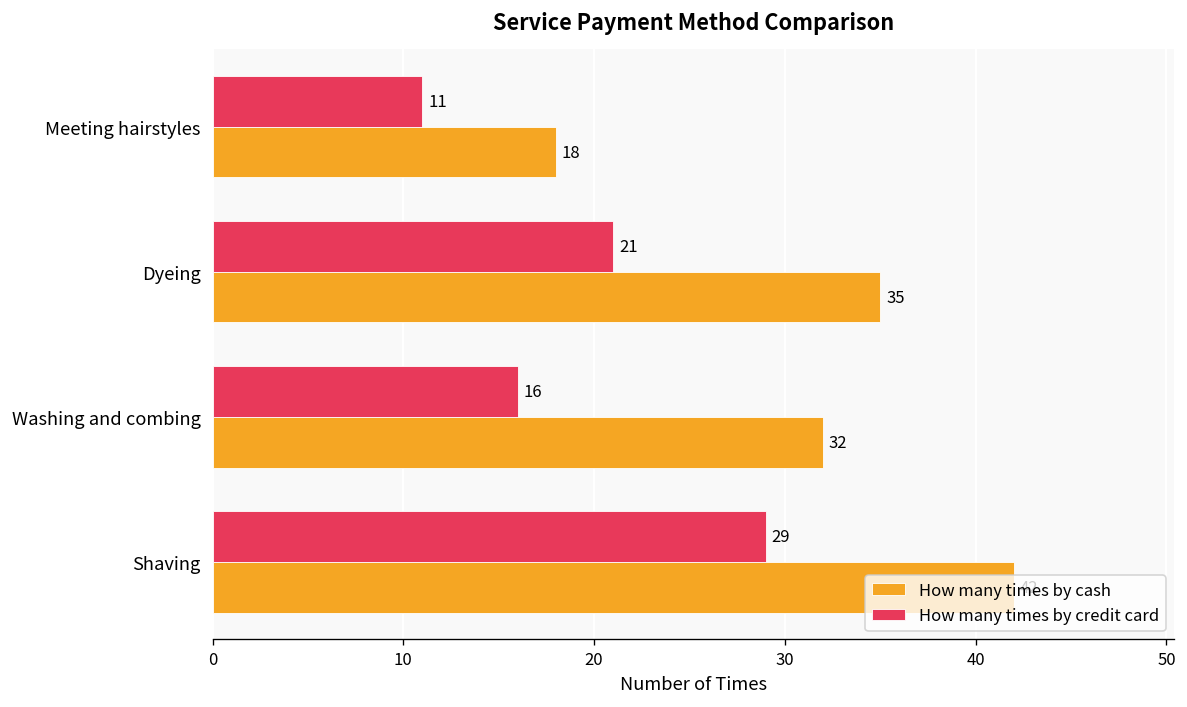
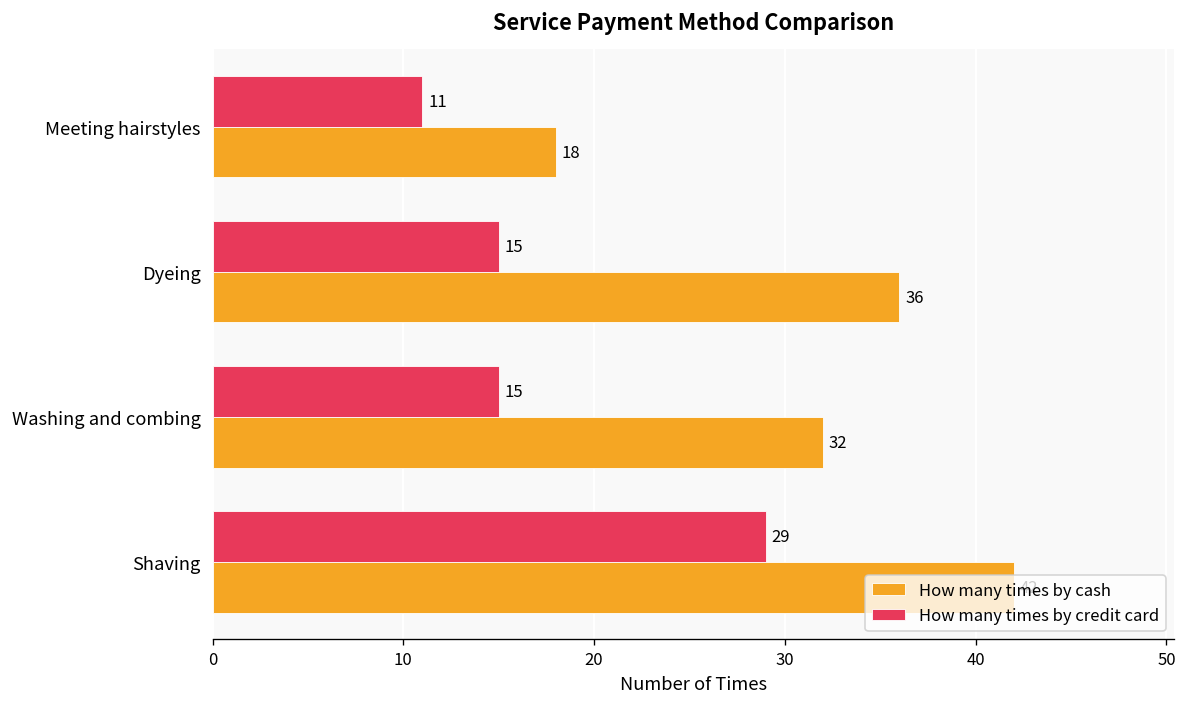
  {
    "How many times by cash": {
      "Meeting hairstyles": 18,
-     "Dyeing": 35,
+     "Dyeing": 36,
      "Washing and combing": 32
    },
    "How many times by credit card": {
      "Meeting hairstyles": 11,
-     "Dyeing": 21,
-     "Washing and combing": 16,
+     "Dyeing": 15,
+     "Washing and combing": 15,
      "Shaving": 29
    }
  }
